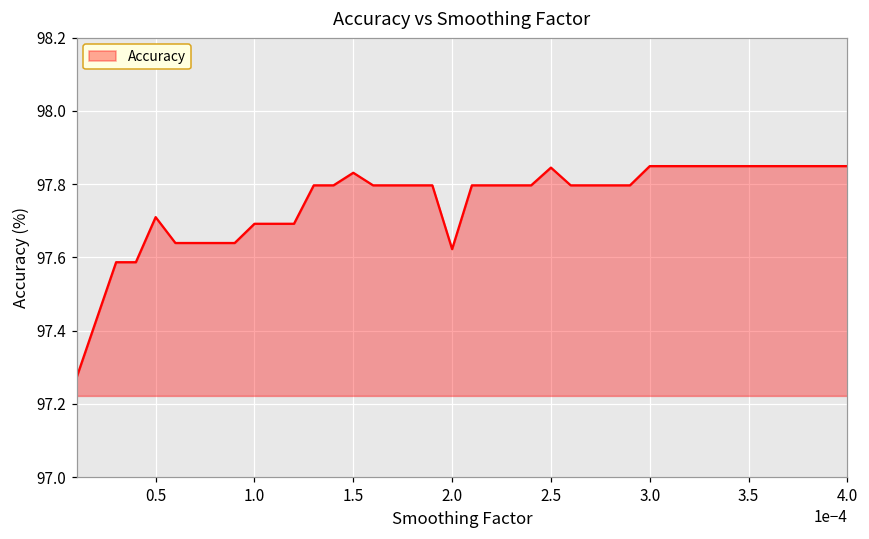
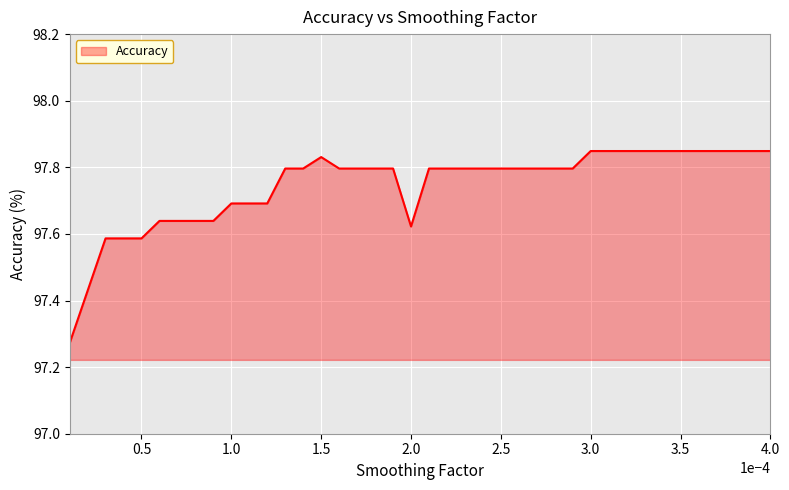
  {
-   "0.5": 97.71,
+   "0.5": 97.59,
    "1.0": 97.69,
    "1.5": 97.83,
    "2.0": 97.62,
-   "2.5": 97.84,
+   "2.5": 97.80,
    "3.0": 97.85,
    "3.5": 97.85,
    "4.0": 97.85
  }
